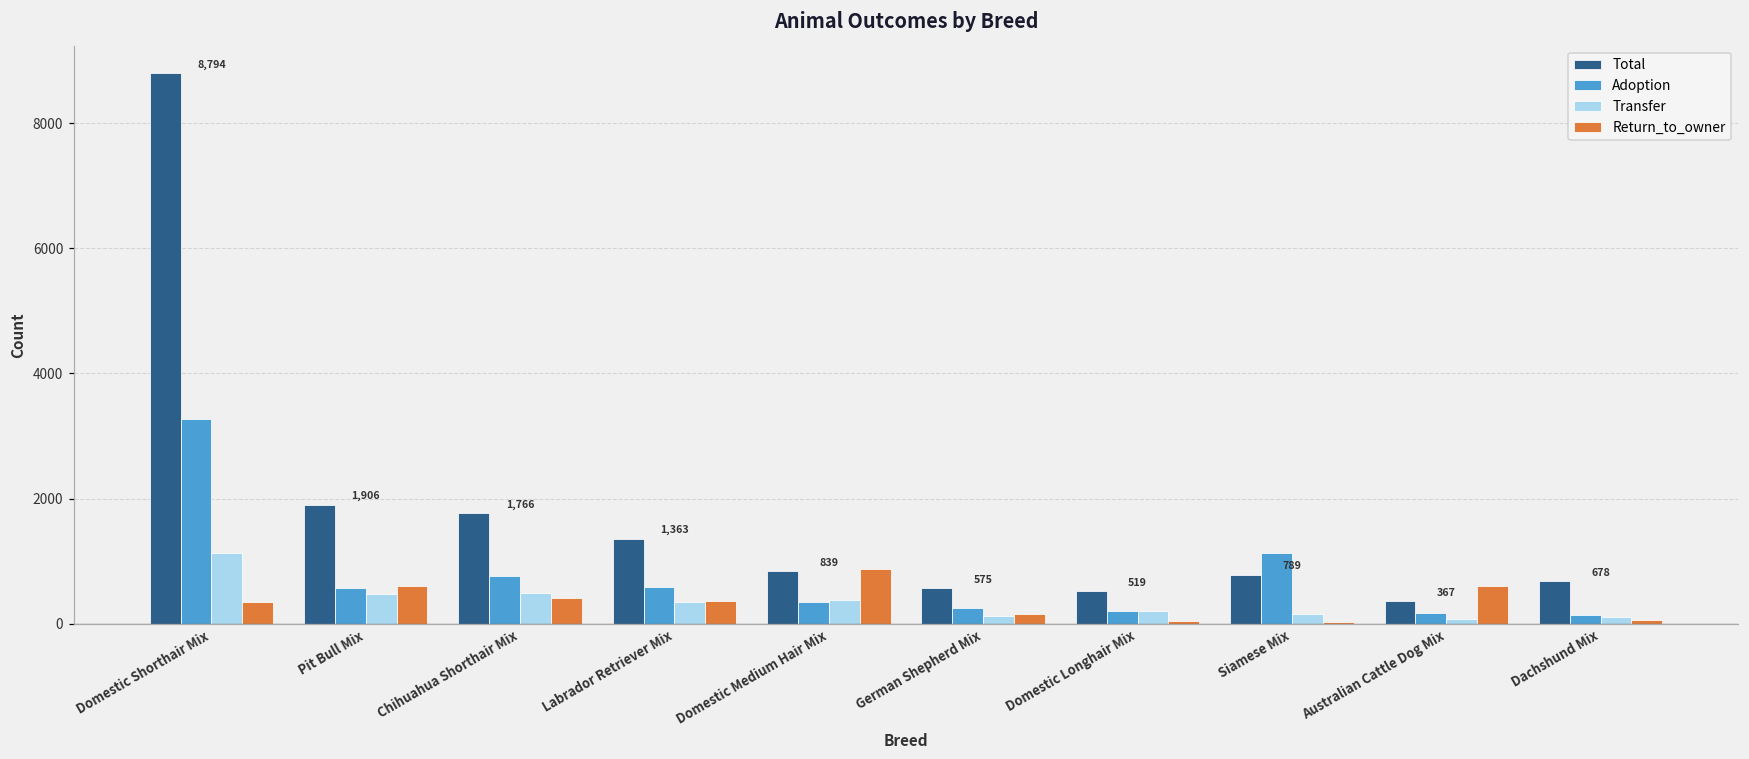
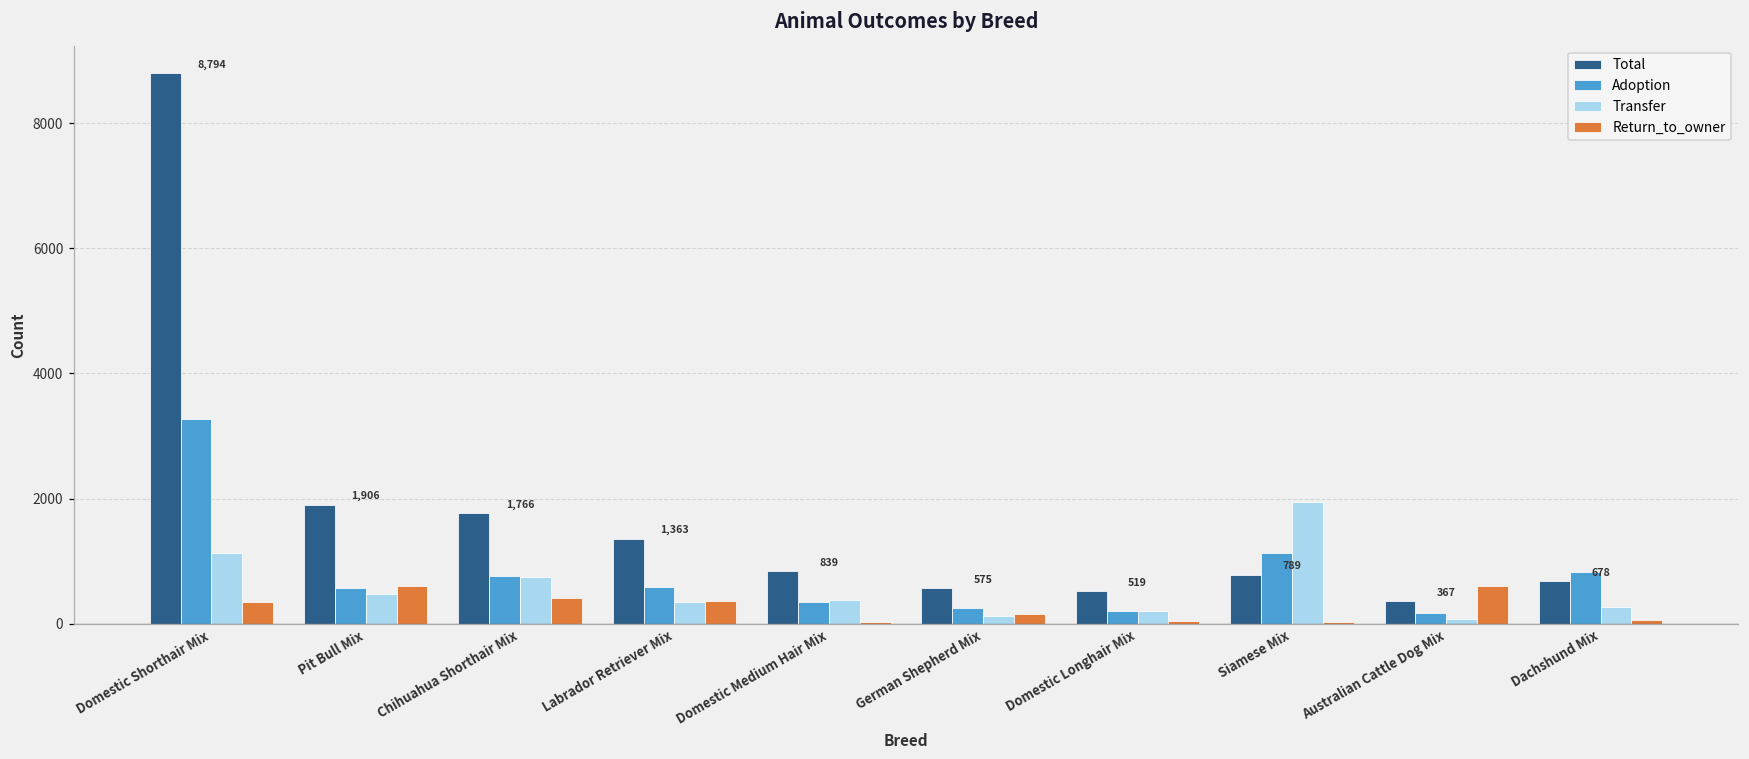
  {
    "Total": {
      "Domestic Shorthair Mix": 8800,
      "Pit Bull Mix": 1900,
      "Chihuahua Shorthair Mix": 1800,
      "Labrador Retriever Mix": 1400,
      "Domestic Medium Hair Mix": 800,
      "German Shepherd Mix": 600,
      "Domestic Longhair Mix": 500,
      "Siamese Mix": 800,
      "Australian Cattle Dog Mix": 400,
      "Dachshund Mix": 700
    },
    "Adoption": {
      "Domestic Shorthair Mix": 3300,
      "Pit Bull Mix": 600,
      "Chihuahua Shorthair Mix": 800,
      "Labrador Retriever Mix": 600,
      "Domestic Medium Hair Mix": 400,
-     "Dachshund Mix": 100
+     "Dachshund Mix": 800
    },
    "Transfer": {
      "Domestic Shorthair Mix": 1100,
      "Pit Bull Mix": 500,
-     "Chihuahua Shorthair Mix": 500,
+     "Chihuahua Shorthair Mix": 700,
      "Labrador Retriever Mix": 300,
      "Domestic Medium Hair Mix": 400,
      "German Shepherd Mix": 100,
-     "Siamese Mix": 200,
+     "Siamese Mix": 2000,
      "Australian Cattle Dog Mix": 100,
-     "Dachshund Mix": 100
+     "Dachshund Mix": 300
    },
    "Return_to_owner": {
      "Domestic Shorthair Mix": 400,
      "Pit Bull Mix": 600,
      "Chihuahua Shorthair Mix": 400,
      "Labrador Retriever Mix": 400,
-     "Domestic Medium Hair Mix": 900,
+     "Domestic Medium Hair Mix": 0,
      "German Shepherd Mix": 200,
      "Domestic Longhair Mix": 0,
      "Australian Cattle Dog Mix": 600,
      "Dachshund Mix": 100
    }
  }
